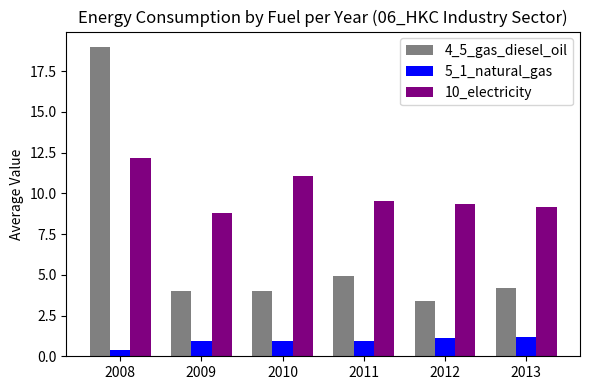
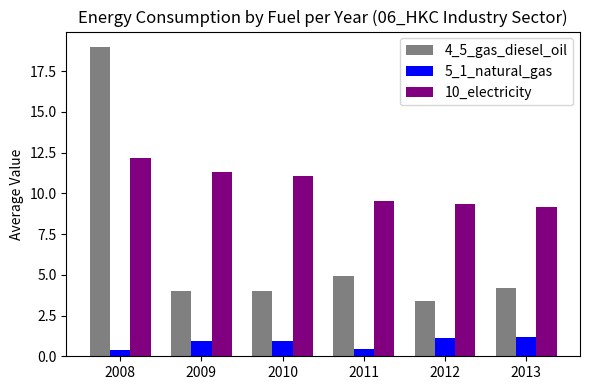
  {
    "4_5_gas_diesel_oil": {
      "2008": 19.0,
      "2009": 4.0,
      "2010": 4.0,
      "2011": 4.9,
      "2012": 3.4,
      "2013": 4.2
    },
    "5_1_natural_gas": {
      "2008": 0.4,
      "2009": 0.9,
      "2010": 0.9,
-     "2011": 1.0,
+     "2011": 0.4,
      "2012": 1.1,
      "2013": 1.2
    },
    "10_electricity": {
      "2008": 12.2,
-     "2009": 8.8,
+     "2009": 11.3,
      "2010": 11.1,
      "2011": 9.5,
      "2012": 9.4,
      "2013": 9.1
    }
  }
